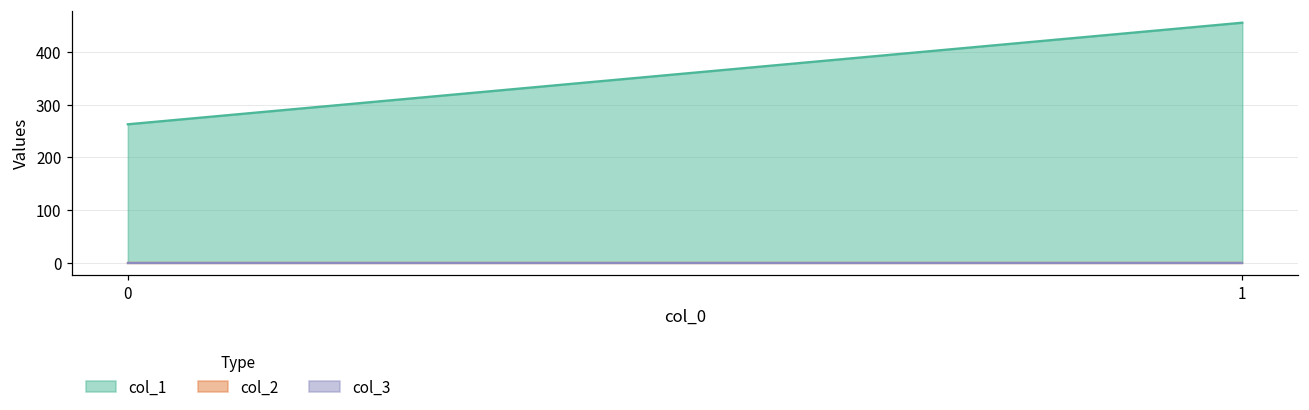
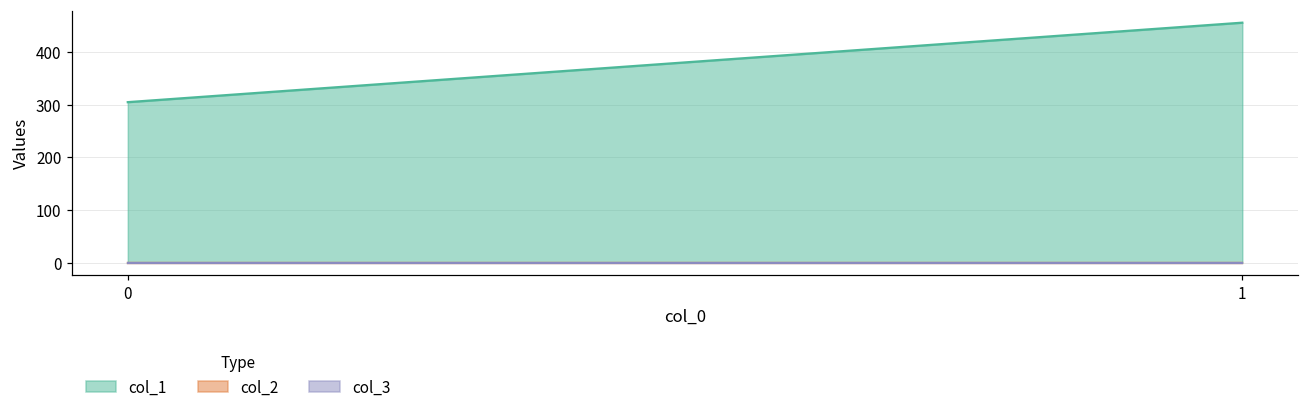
  {
    "col_1": {
-     "0": 260,
+     "0": 310,
      "1": 460
    },
    "col_3": {
      "0": 0,
      "1": 0
    }
  }
